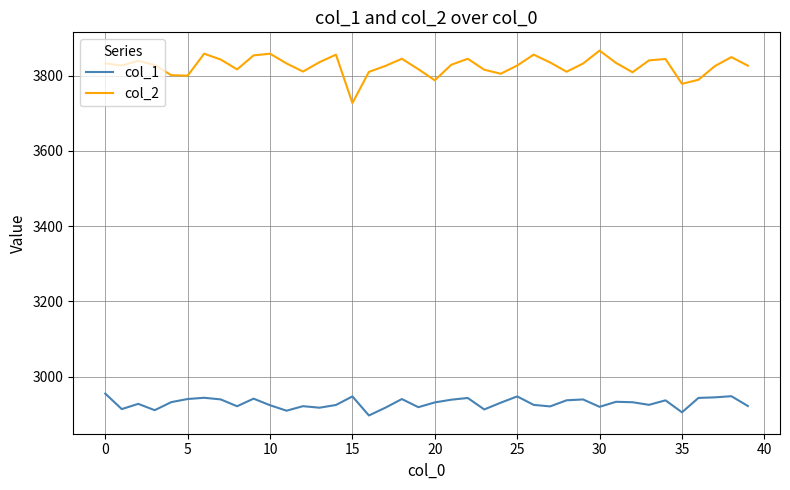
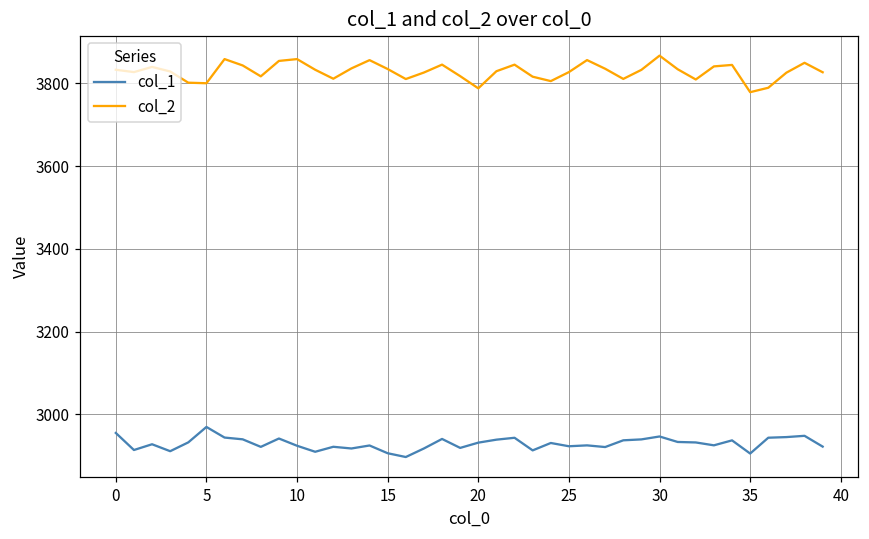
  {
    "col_1": {
      "0": 2950,
-     "5": 2940,
+     "5": 2970,
      "10": 2920,
-     "15": 2950,
+     "15": 2910,
      "20": 2930,
-     "25": 2950,
-     "30": 2920,
+     "25": 2920,
+     "30": 2950,
      "35": 2900
    },
    "col_2": {
      "5": 3800,
      "10": 3860,
-     "15": 3730,
+     "15": 3830,
      "20": 3790,
      "25": 3830,
      "30": 3870,
      "35": 3780
    }
  }
